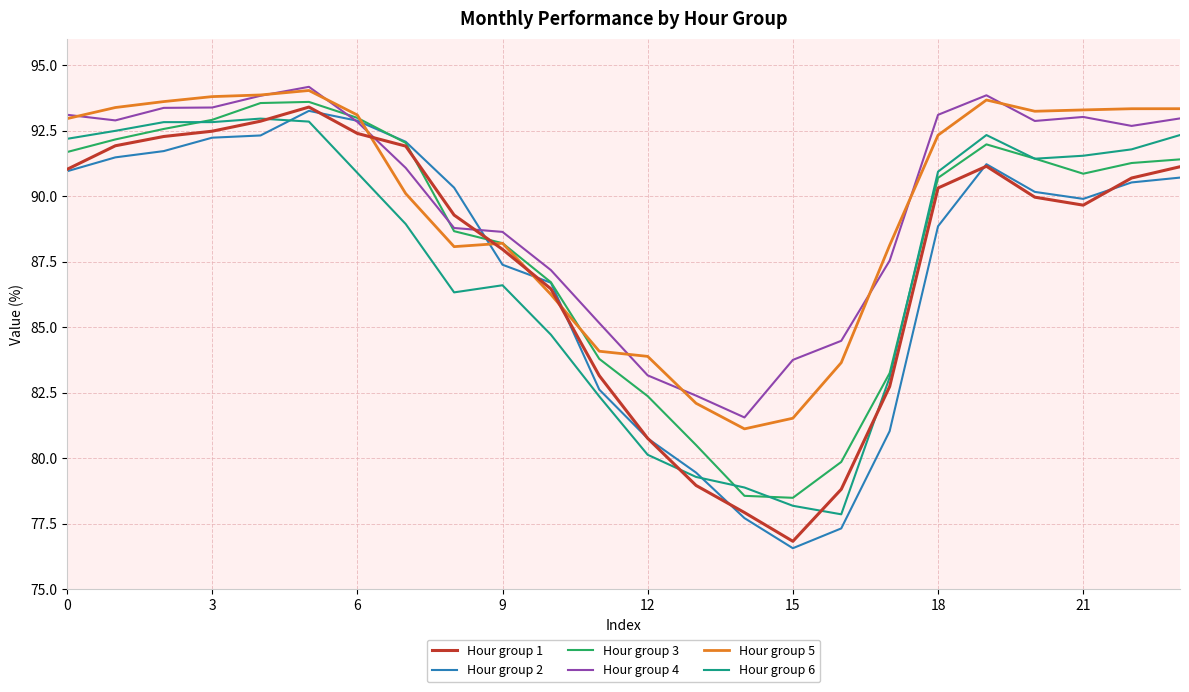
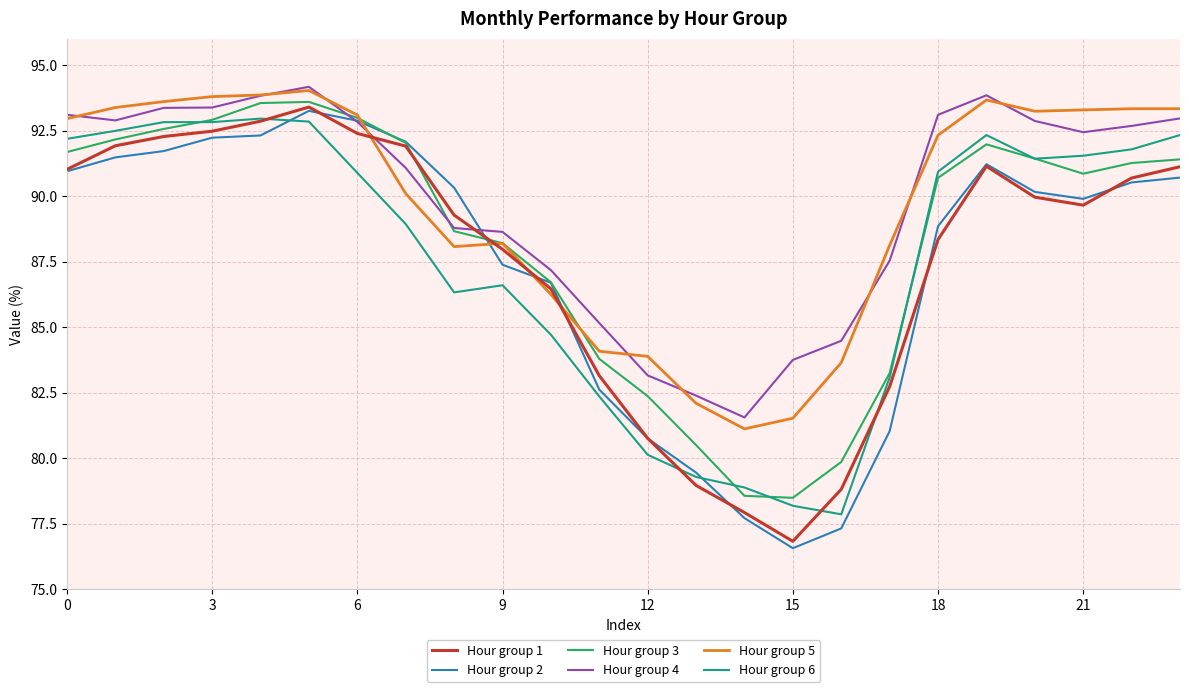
  {
    "Hour group 1": {
      "3": 92.5,
      "6": 92.4,
      "9": 88.0,
      "15": 76.8,
-     "18": 90.3,
+     "18": 88.3,
      "21": 89.7
    },
    "Hour group 2": {
      "3": 92.2,
      "9": 87.4,
      "15": 76.6,
      "18": 88.8,
      "21": 89.9
    },
    "Hour group 4": {
      "0": 93.1,
      "3": 93.4,
      "9": 88.6,
      "12": 83.2,
      "15": 83.7,
      "18": 93.1,
-     "21": 93.0
+     "21": 92.4
    },
    "Hour group 5": {
      "0": 93.0,
      "3": 93.8,
      "6": 93.1,
      "12": 83.9,
      "15": 81.5,
      "18": 92.3,
      "21": 93.3
    }
  }
